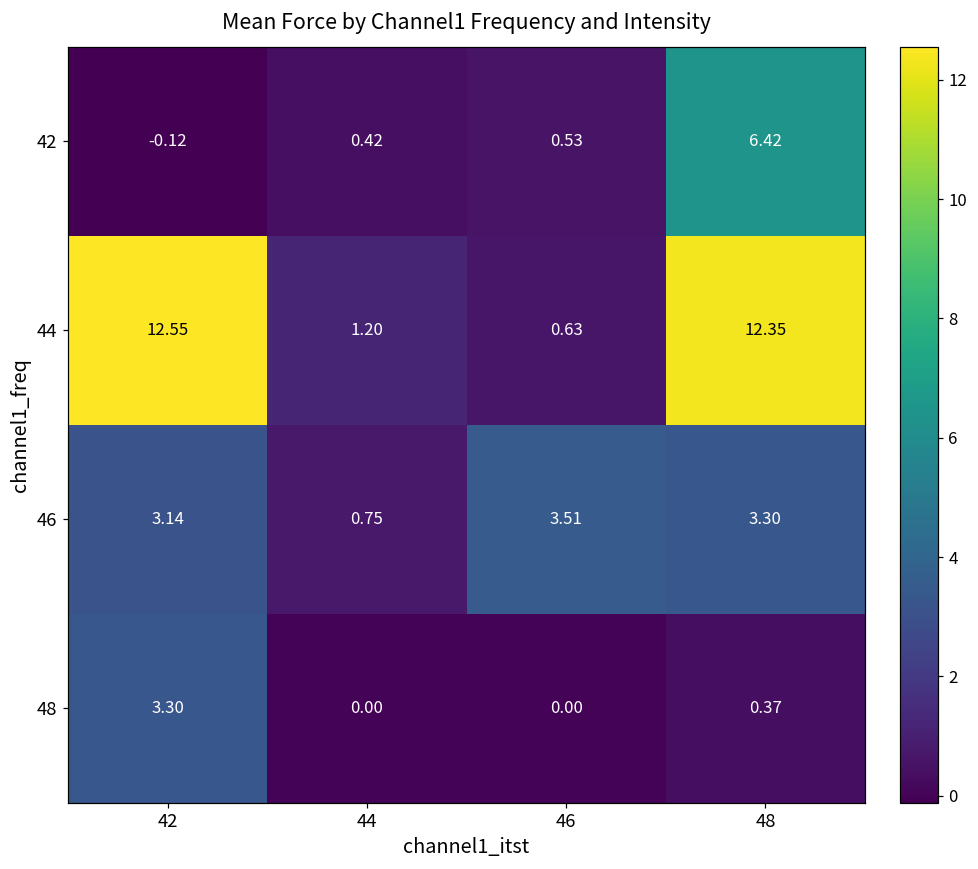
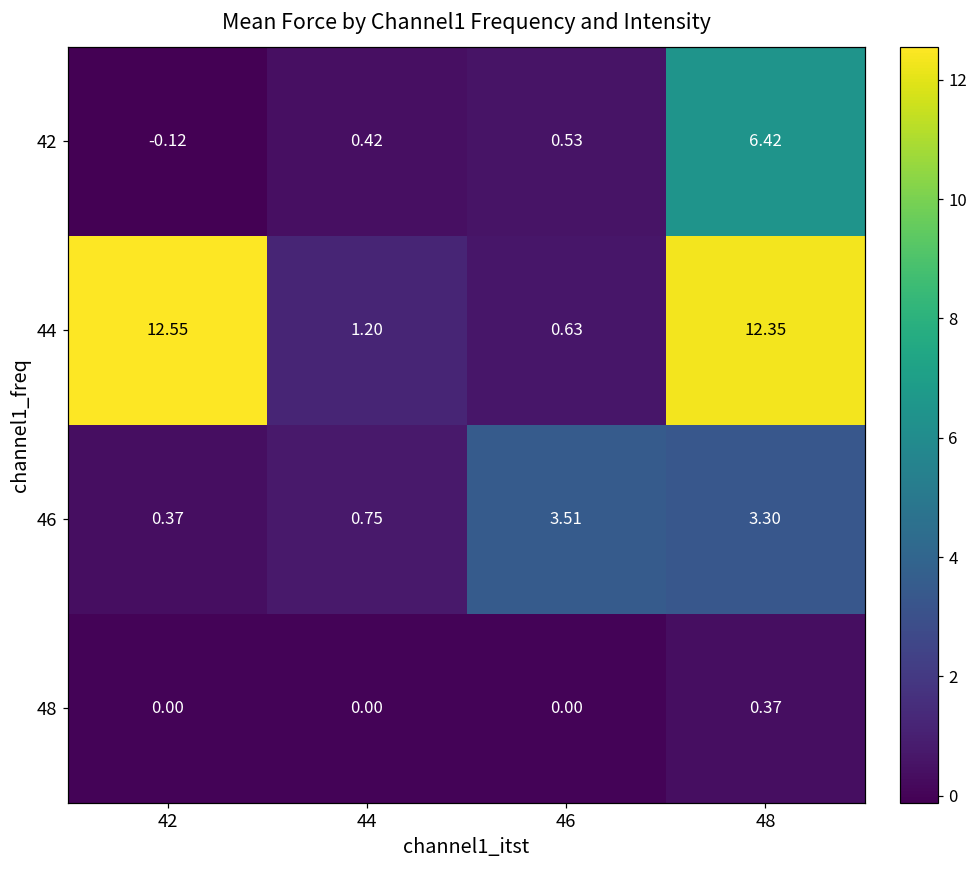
  {
    "42": {
      "42": -0.12,
      "44": 0.42,
      "46": 0.53,
      "48": 6.42
    },
    "44": {
      "42": 12.55,
      "44": 1.20,
      "46": 0.63,
      "48": 12.35
    },
    "46": {
-     "42": 3.14,
+     "42": 0.37,
      "44": 0.75,
      "46": 3.51,
      "48": 3.30
    },
    "48": {
-     "42": 3.30,
+     "42": 0.00,
      "44": 0.00,
      "46": 0.00,
      "48": 0.37
    }
  }
